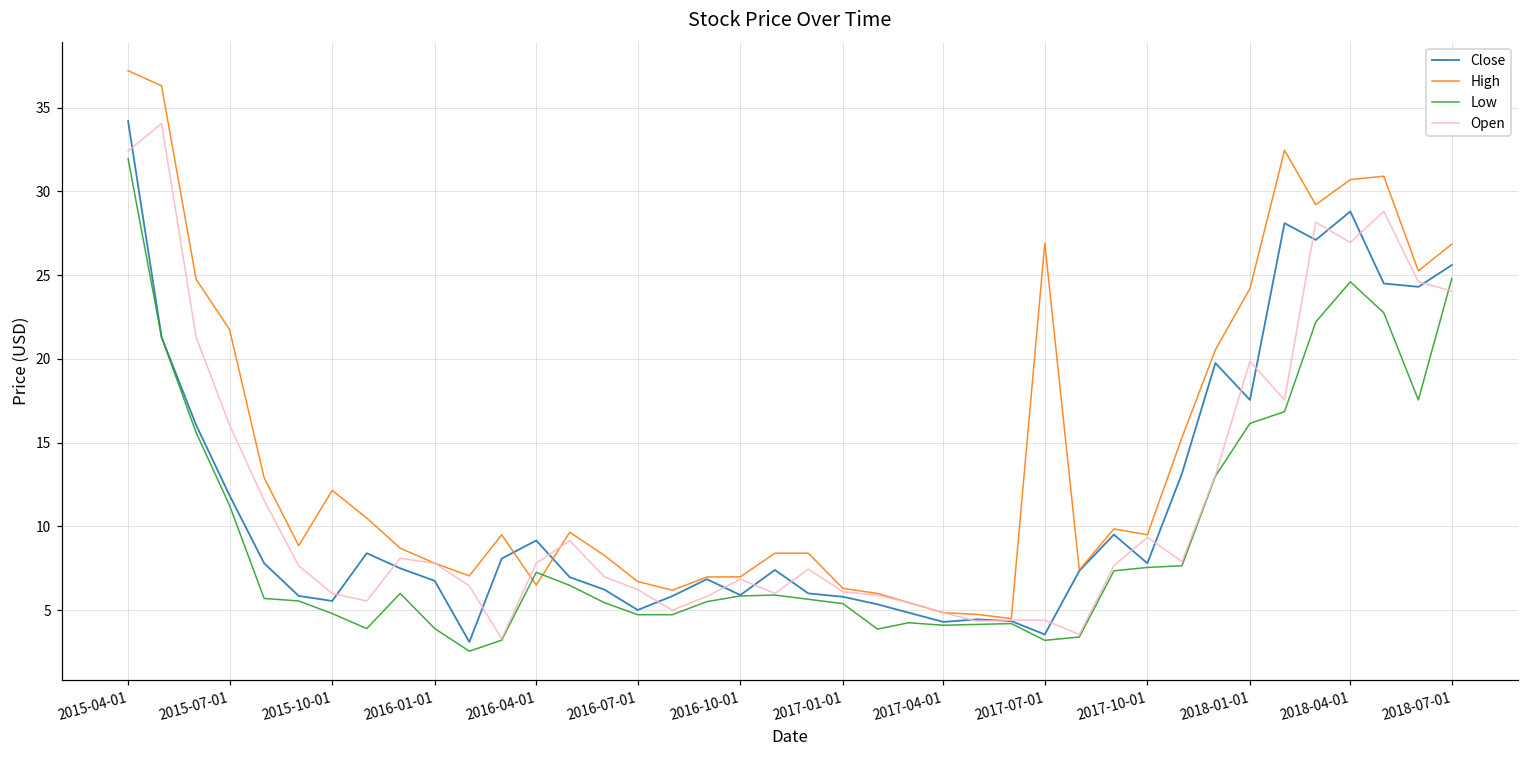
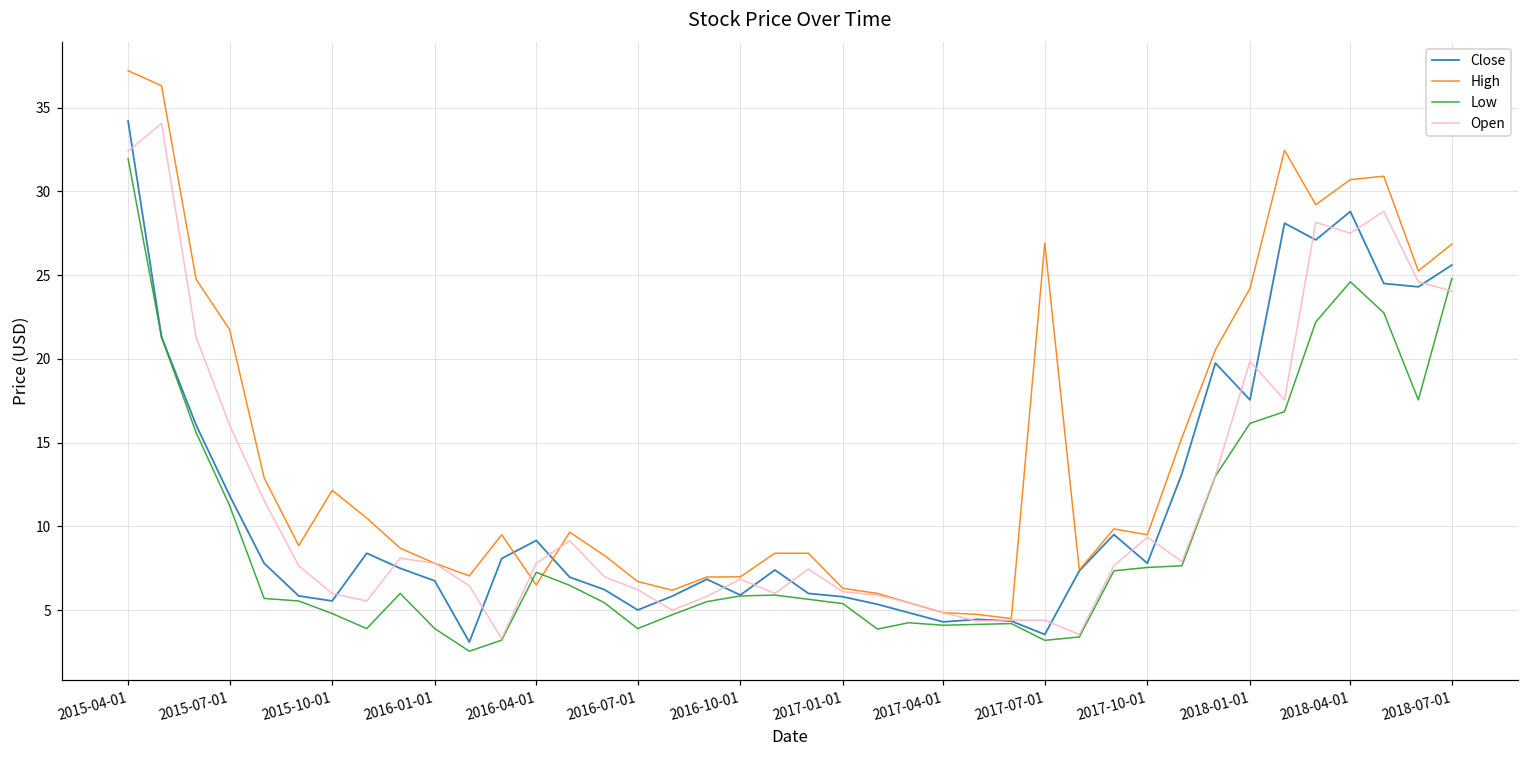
  {
    "Close": {
      "2015-04-01": 34.2,
      "2015-07-01": 11.9,
      "2015-10-01": 5.6,
      "2016-01-01": 6.8,
      "2016-04-01": 9.2,
      "2016-07-01": 5.0,
      "2017-01-01": 5.8,
      "2017-04-01": 4.3,
      "2017-07-01": 3.6,
      "2017-10-01": 7.8,
      "2018-01-01": 17.5,
      "2018-04-01": 28.8,
      "2018-07-01": 25.6
    },
    "High": {
      "2015-04-01": 37.2,
      "2015-07-01": 21.8,
      "2015-10-01": 12.2,
      "2016-04-01": 6.5,
      "2016-07-01": 6.7,
      "2017-01-01": 6.3,
      "2017-07-01": 26.9,
      "2018-01-01": 24.2,
      "2018-04-01": 30.7,
      "2018-07-01": 26.9
    },
    "Low": {
      "2015-04-01": 32.0,
      "2015-07-01": 11.3,
      "2015-10-01": 4.8,
      "2016-01-01": 3.9,
      "2016-04-01": 7.3,
-     "2016-07-01": 4.7,
+     "2016-07-01": 3.9,
      "2017-01-01": 5.4,
      "2017-04-01": 4.1,
      "2017-07-01": 3.2,
      "2017-10-01": 7.6,
      "2018-01-01": 16.2,
      "2018-04-01": 24.6,
      "2018-07-01": 24.8
    },
    "Open": {
      "2015-04-01": 32.4,
      "2015-07-01": 16.0,
      "2015-10-01": 6.0,
      "2016-04-01": 7.8,
      "2016-07-01": 6.2,
      "2017-01-01": 6.1,
      "2017-07-01": 4.4,
      "2018-01-01": 19.9,
-     "2018-04-01": 27.0,
+     "2018-04-01": 27.5,
      "2018-07-01": 24.0
    }
  }
